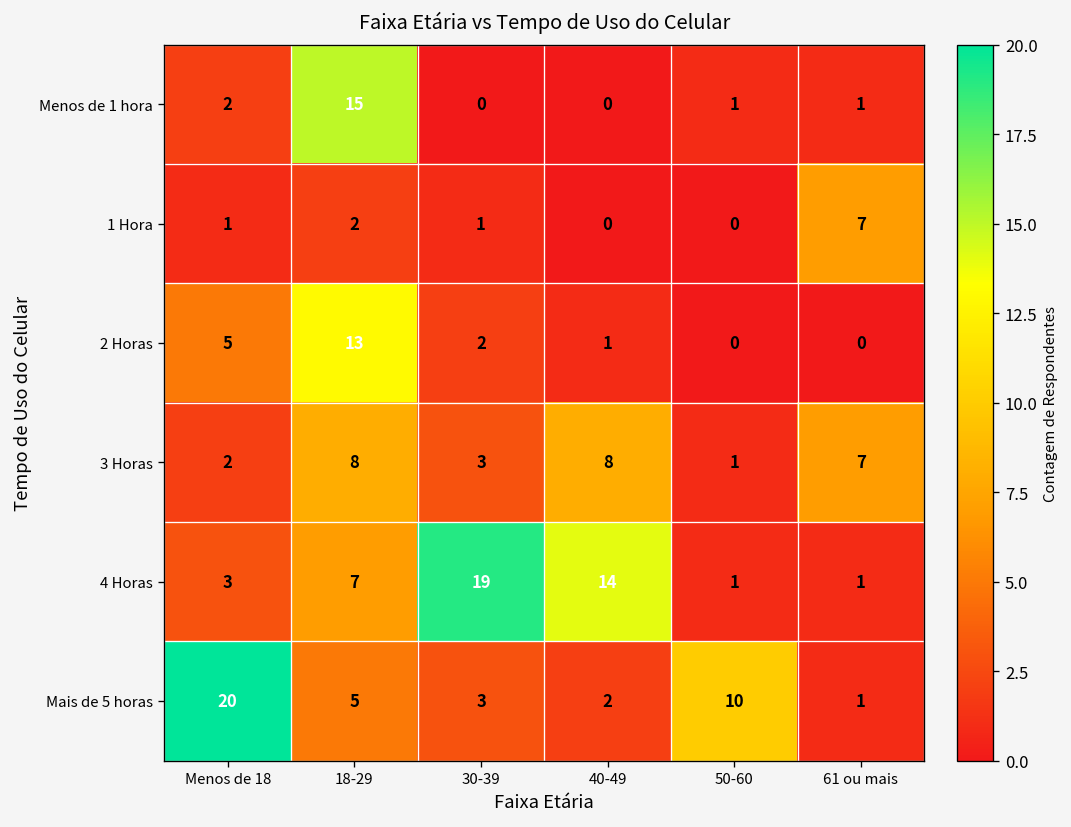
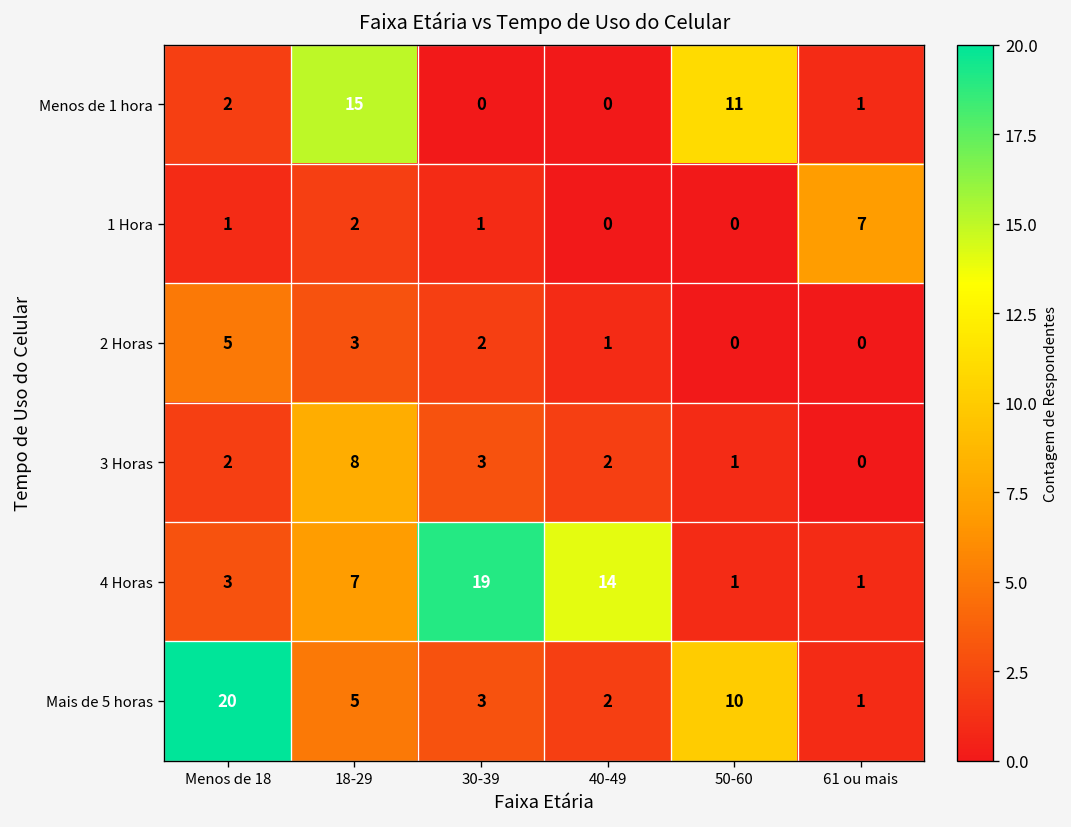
  {
    "Menos de 1 hora": {
      "Menos de 18": 2,
      "18-29": 15,
      "30-39": 0,
      "40-49": 0,
-     "50-60": 1,
+     "50-60": 11,
      "61 ou mais": 1
    },
    "1 Hora": {
      "Menos de 18": 1,
      "18-29": 2,
      "30-39": 1,
      "40-49": 0,
      "50-60": 0,
      "61 ou mais": 7
    },
    "2 Horas": {
      "Menos de 18": 5,
-     "18-29": 13,
+     "18-29": 3,
      "30-39": 2,
      "40-49": 1,
      "50-60": 0,
      "61 ou mais": 0
    },
    "3 Horas": {
      "Menos de 18": 2,
      "18-29": 8,
      "30-39": 3,
-     "40-49": 8,
+     "40-49": 2,
      "50-60": 1,
-     "61 ou mais": 7
+     "61 ou mais": 0
    },
    "4 Horas": {
      "Menos de 18": 3,
      "18-29": 7,
      "30-39": 19,
      "40-49": 14,
      "50-60": 1,
      "61 ou mais": 1
    },
    "Mais de 5 horas": {
      "Menos de 18": 20,
      "18-29": 5,
      "30-39": 3,
      "40-49": 2,
      "50-60": 10,
      "61 ou mais": 1
    }
  }
